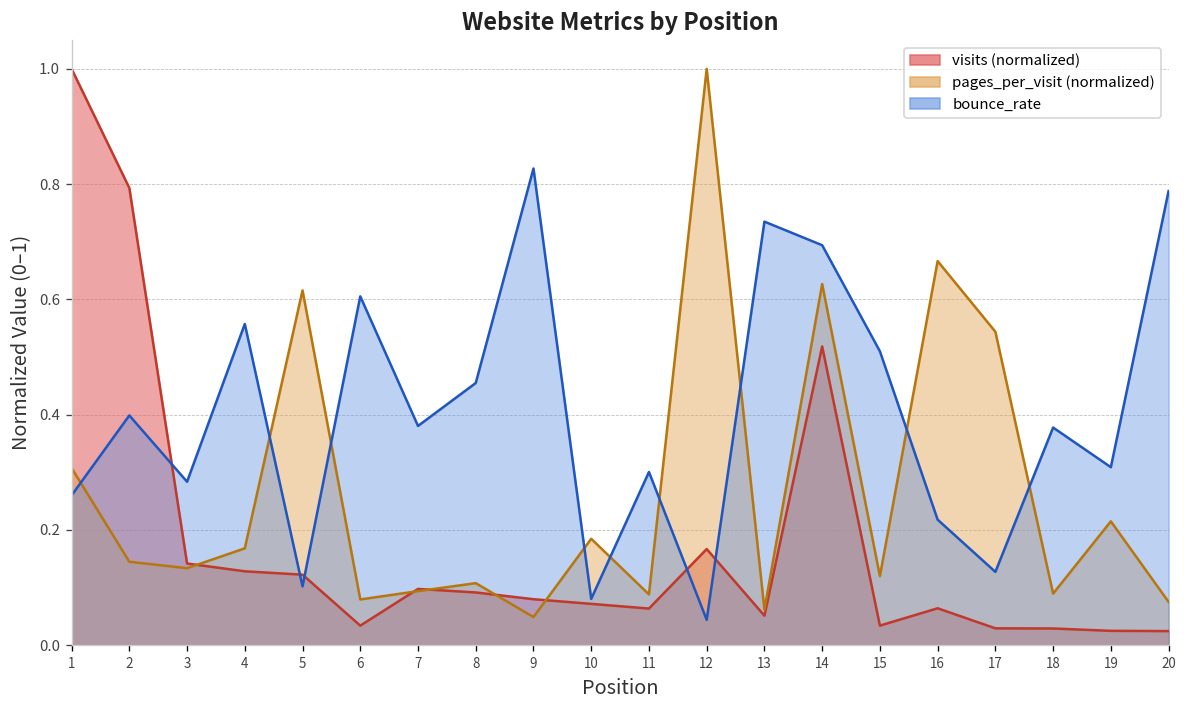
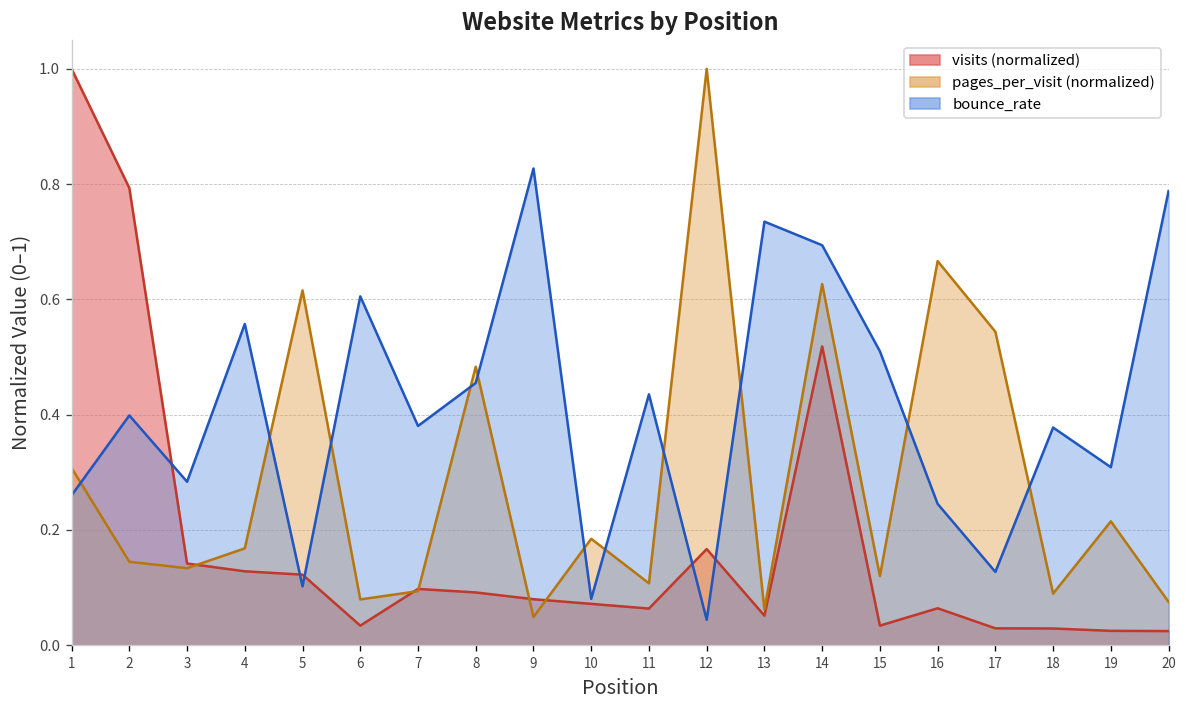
  {
    "visits (normalized)": {
      "1": 1.00,
      "2": 0.79,
      "3": 0.14,
      "4": 0.13,
      "5": 0.12,
      "6": 0.03,
      "8": 0.09,
      "9": 0.08,
      "10": 0.07,
      "11": 0.06,
      "12": 0.17,
      "13": 0.05,
      "14": 0.52,
      "15": 0.03,
      "16": 0.06,
      "17": 0.03,
      "18": 0.03,
      "19": 0.03,
      "20": 0.02
    },
    "pages_per_visit (normalized)": {
      "1": 0.31,
      "2": 0.14,
      "3": 0.13,
      "4": 0.17,
      "5": 0.62,
      "6": 0.08,
-     "8": 0.11,
+     "8": 0.48,
      "9": 0.05,
      "10": 0.18,
-     "11": 0.09,
+     "11": 0.11,
      "12": 1.00,
      "13": 0.06,
      "14": 0.63,
      "15": 0.12,
      "16": 0.67,
      "17": 0.54,
      "18": 0.09,
      "19": 0.21,
      "20": 0.08
    },
    "bounce_rate": {
      "1": 0.26,
      "2": 0.40,
      "3": 0.28,
      "4": 0.56,
      "5": 0.10,
      "6": 0.61,
      "7": 0.38,
      "8": 0.46,
      "9": 0.83,
      "10": 0.08,
-     "11": 0.30,
+     "11": 0.44,
      "12": 0.04,
      "13": 0.73,
      "14": 0.69,
      "15": 0.51,
-     "16": 0.22,
+     "16": 0.25,
      "17": 0.13,
      "18": 0.38,
      "19": 0.31,
      "20": 0.79
    }
  }
